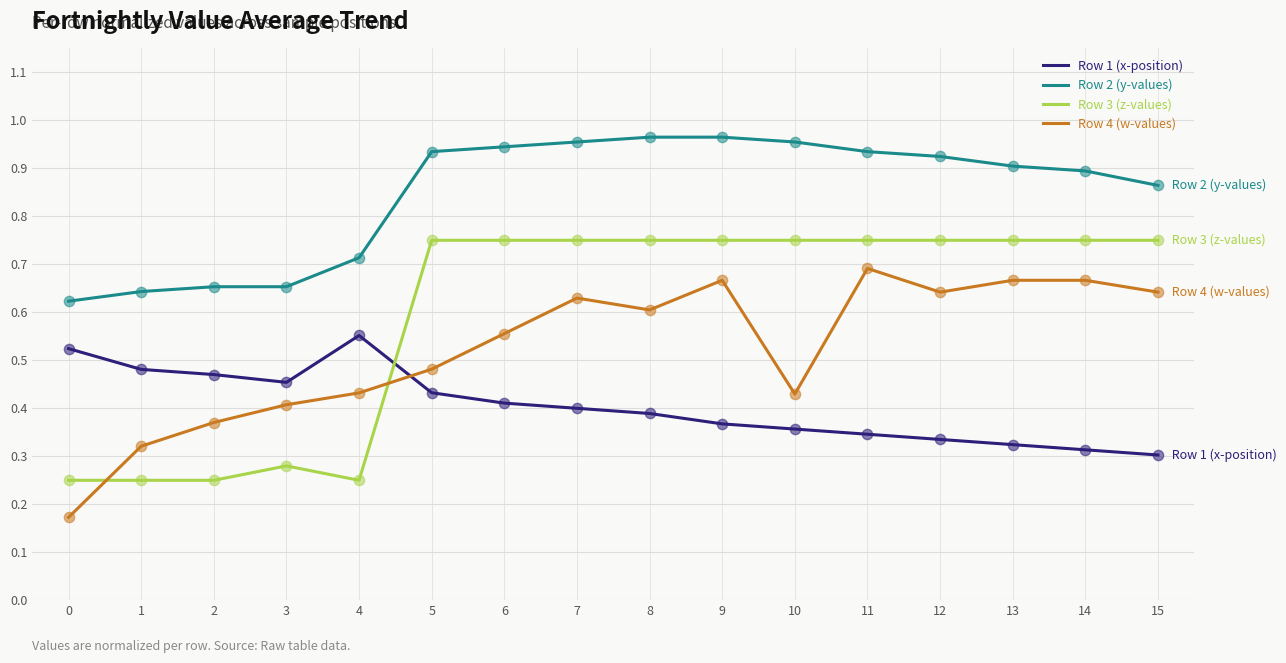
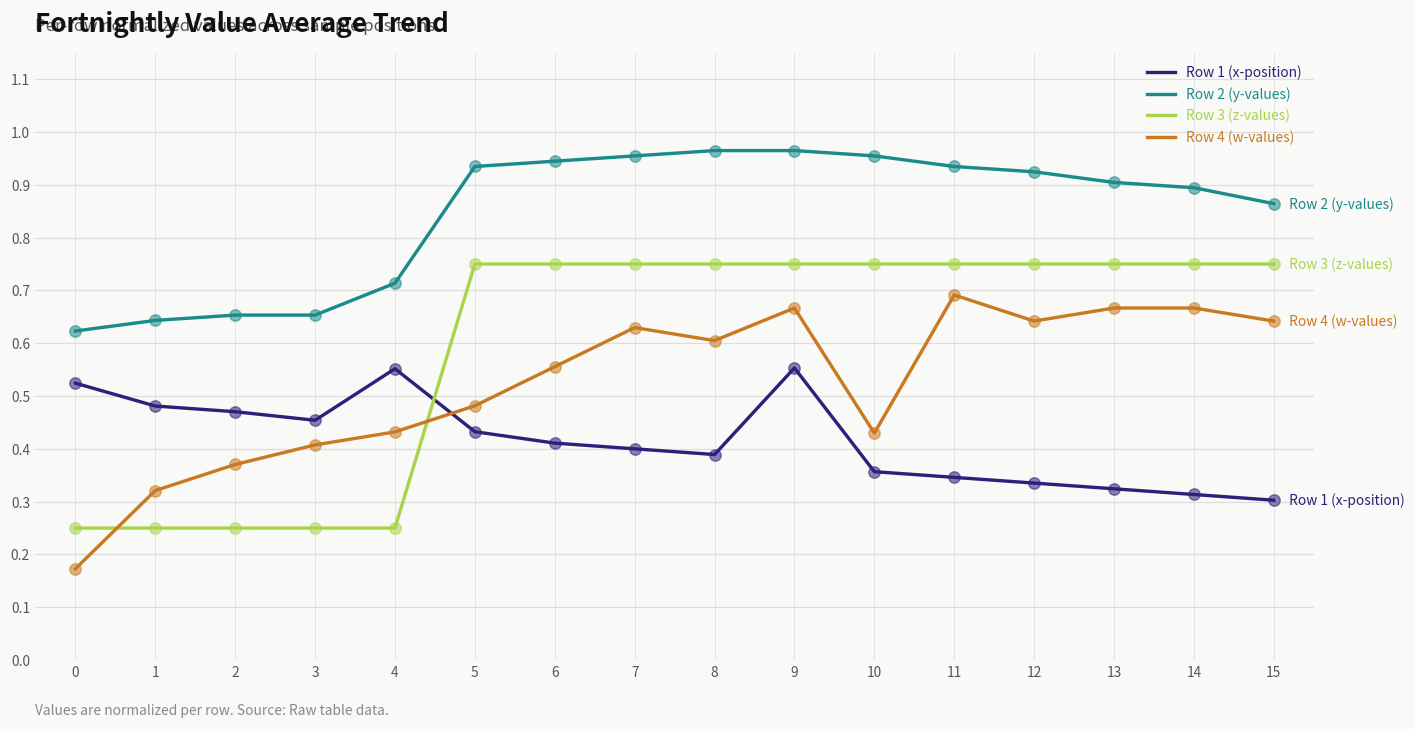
  {
    "Row 1 (x-position)": {
      "0": 0.52,
      "1": 0.48,
      "2": 0.47,
      "3": 0.45,
      "4": 0.55,
      "5": 0.43,
      "6": 0.41,
      "7": 0.40,
      "8": 0.39,
-     "9": 0.37,
+     "9": 0.55,
      "10": 0.36,
      "11": 0.35,
      "12": 0.34,
      "13": 0.32,
      "14": 0.31
    },
    "Row 2 (y-values)": {
      "0": 0.62,
      "1": 0.64,
      "2": 0.65,
      "3": 0.65,
      "4": 0.71,
      "5": 0.93,
      "6": 0.94,
      "7": 0.95,
      "8": 0.96,
      "9": 0.96,
      "10": 0.95,
      "11": 0.93,
      "12": 0.92,
      "13": 0.90,
      "14": 0.89
    },
    "Row 3 (z-values)": {
      "0": 0.25,
      "1": 0.25,
      "2": 0.25,
-     "3": 0.28,
+     "3": 0.25,
      "4": 0.25,
      "5": 0.75,
      "6": 0.75,
      "7": 0.75,
      "8": 0.75,
      "9": 0.75,
      "10": 0.75,
      "11": 0.75,
      "12": 0.75,
      "13": 0.75,
      "14": 0.75
    },
    "Row 4 (w-values)": {
      "0": 0.17,
      "1": 0.32,
      "2": 0.37,
      "3": 0.41,
      "4": 0.43,
      "5": 0.48,
      "6": 0.56,
      "7": 0.63,
      "8": 0.60,
      "9": 0.67,
      "10": 0.43,
      "11": 0.69,
      "12": 0.64,
      "13": 0.67,
      "14": 0.67
    }
  }
